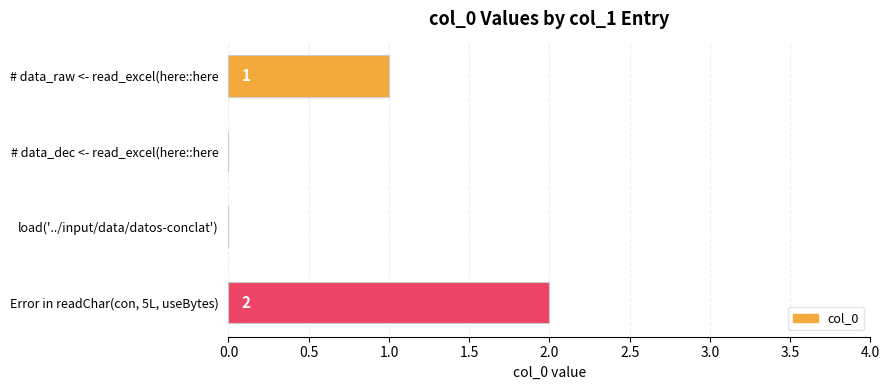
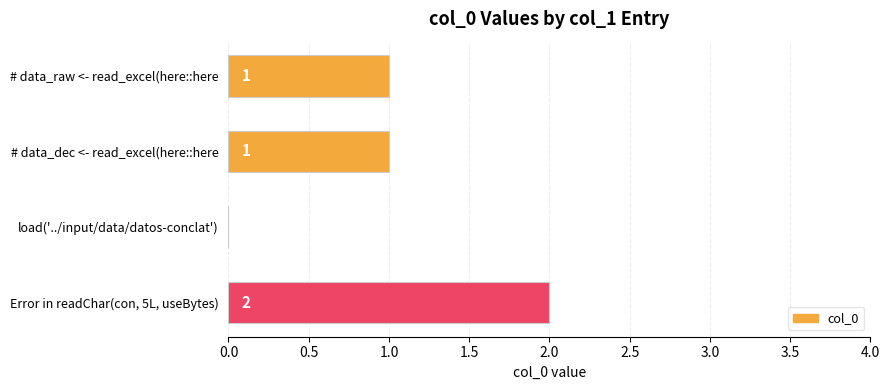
  {
-   "# data_dec <- read_excel(here::here": 0,
+   "# data_dec <- read_excel(here::here": 1,
    "load('../input/data/datos-conclat')": 0
  }
